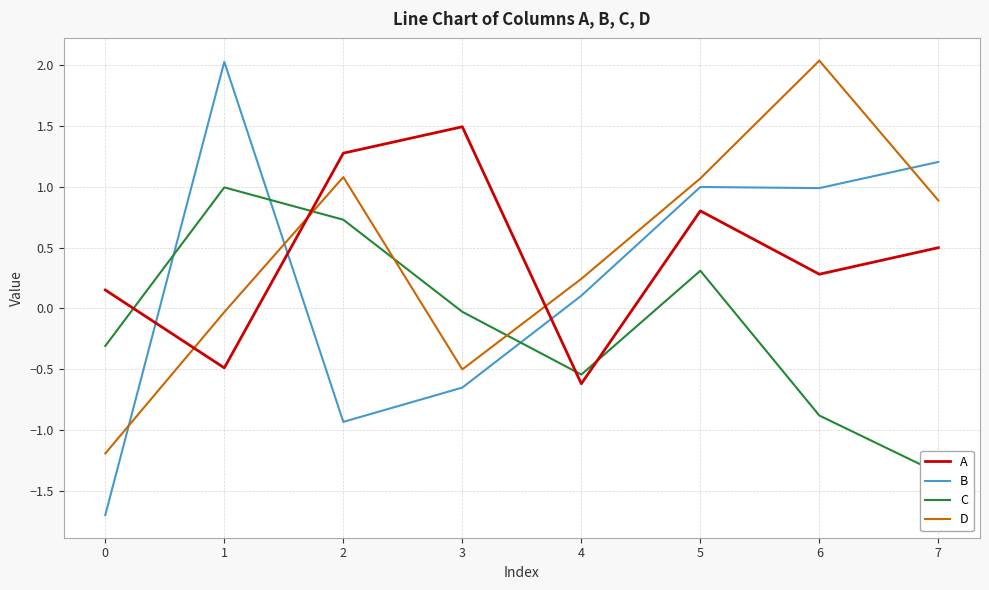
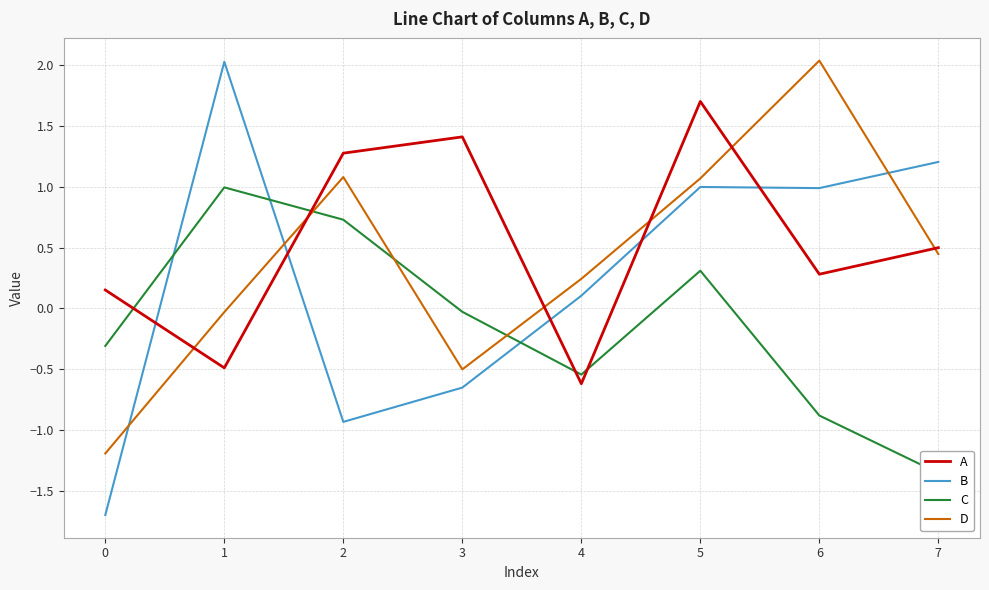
  {
    "A": {
      "0": 0.15,
      "1": -0.49,
      "2": 1.28,
-     "3": 1.49,
+     "3": 1.41,
      "4": -0.62,
-     "5": 0.80,
+     "5": 1.70,
      "6": 0.28,
      "7": 0.50
    },
    "B": {
      "0": -1.70,
      "1": 2.03,
      "2": -0.93,
      "3": -0.65,
      "4": 0.10,
      "5": 1.00,
      "6": 0.99,
      "7": 1.20
    },
    "C": {
      "0": -0.31,
      "1": 1.00,
      "2": 0.73,
      "3": -0.03,
      "4": -0.54,
      "5": 0.31,
      "6": -0.88
    },
    "D": {
      "0": -1.19,
      "1": -0.03,
      "2": 1.08,
      "3": -0.50,
      "4": 0.24,
      "5": 1.07,
      "6": 2.04,
-     "7": 0.89
+     "7": 0.45
    }
  }
